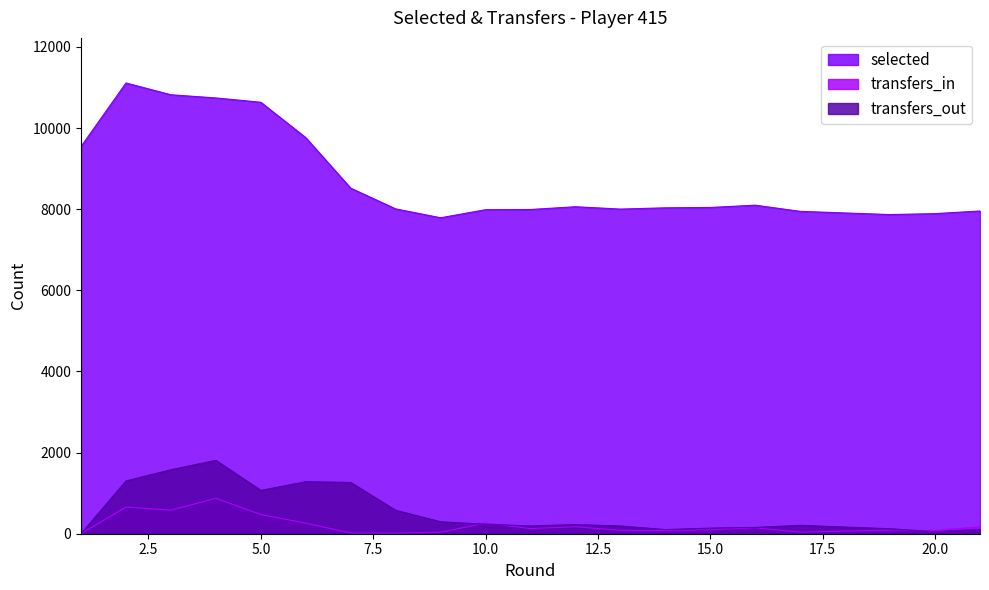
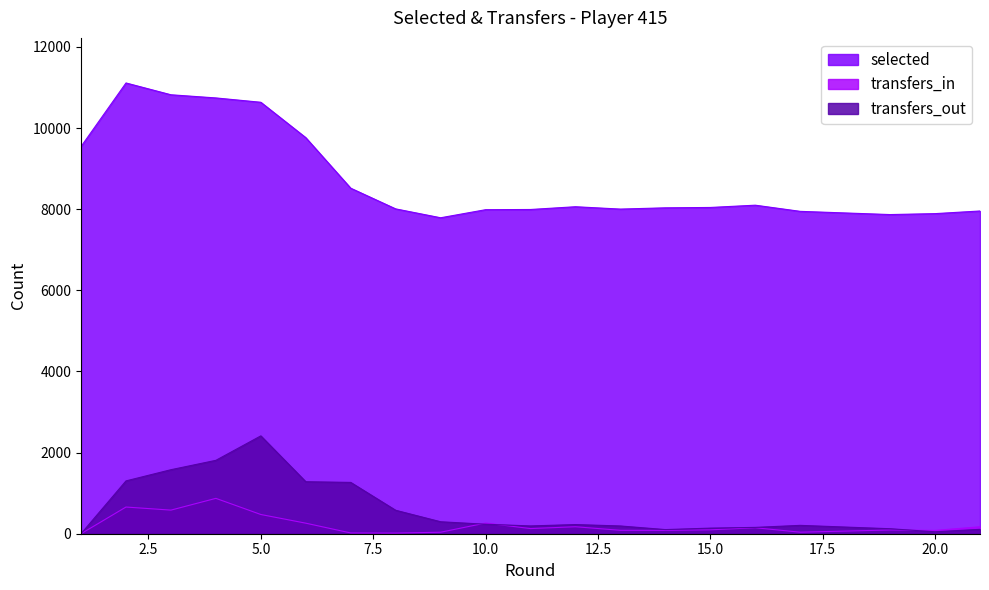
  {
    "transfers_out": {
-     "5.0": 1100
+     "5.0": 2400
    }
  }
